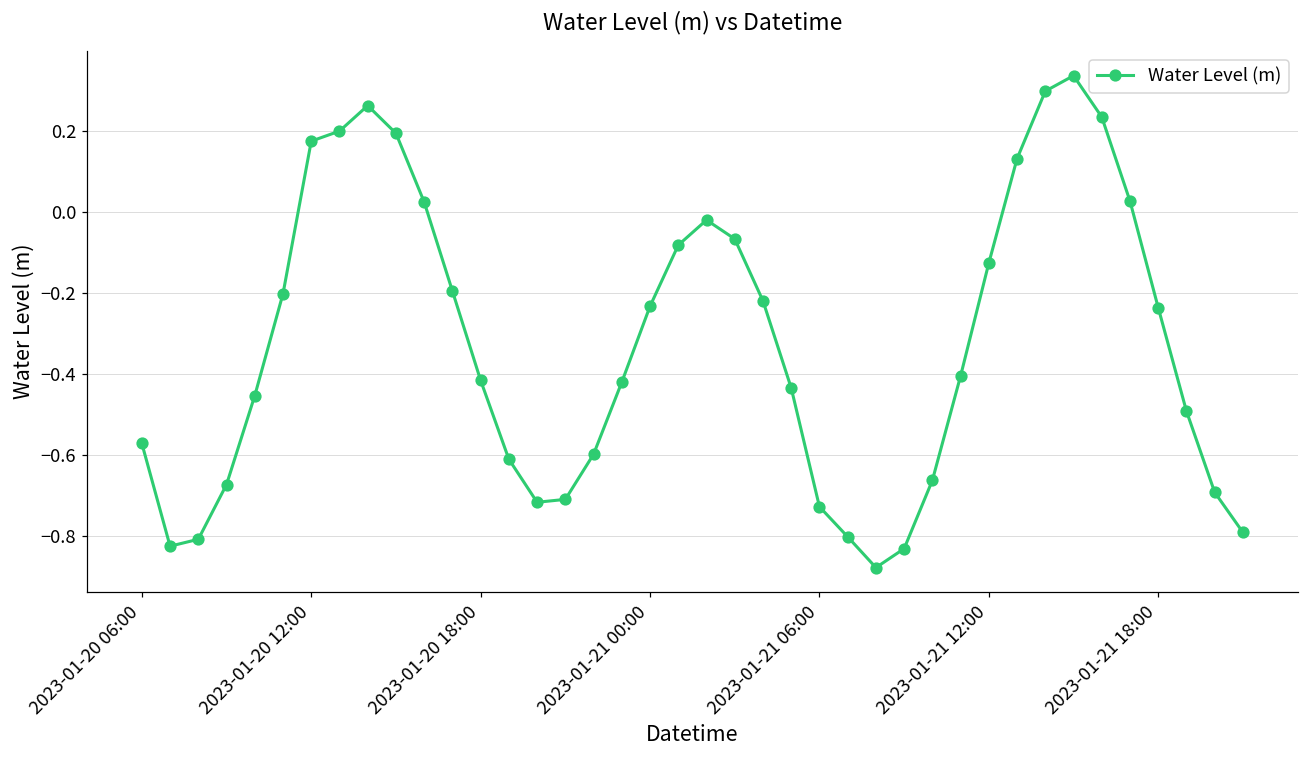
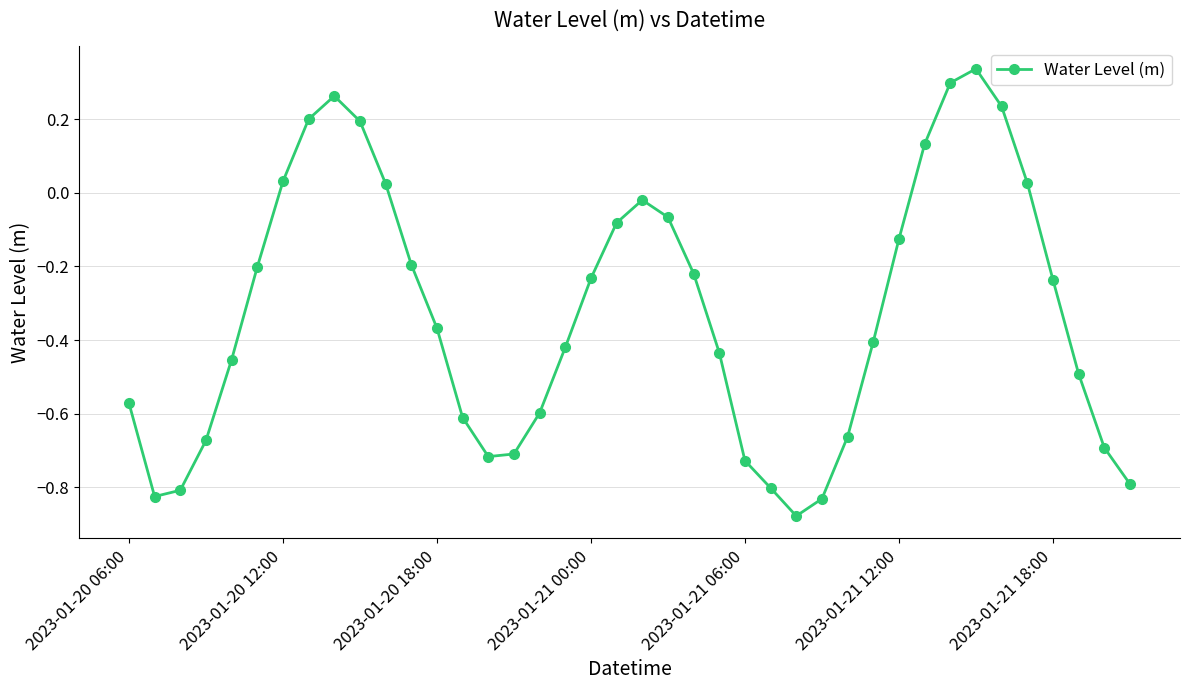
  {
    "2023-01-20 06:00": -0.57,
-   "2023-01-20 12:00": 0.18,
-   "2023-01-20 18:00": -0.42,
+   "2023-01-20 12:00": 0.03,
+   "2023-01-20 18:00": -0.37,
    "2023-01-21 00:00": -0.23,
    "2023-01-21 06:00": -0.73,
    "2023-01-21 12:00": -0.13,
    "2023-01-21 18:00": -0.24
  }
